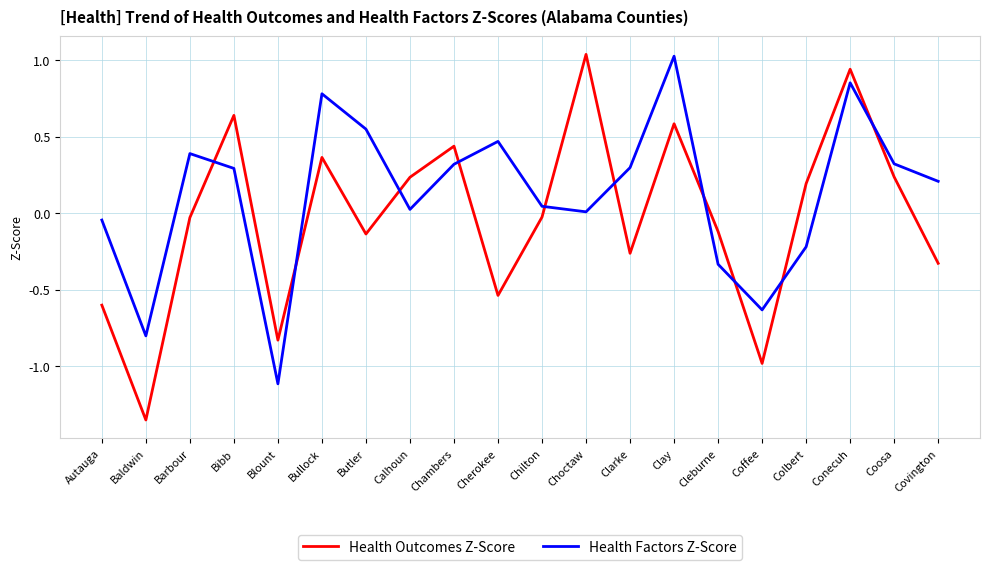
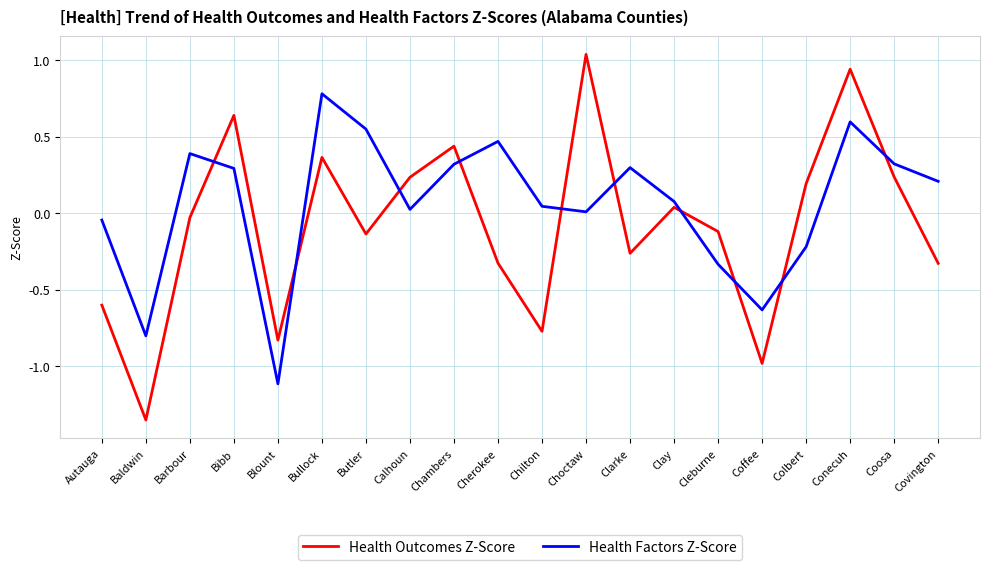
  {
    "Health Outcomes Z-Score": {
      "Autauga": -0.60,
      "Baldwin": -1.35,
      "Barbour": -0.03,
      "Bibb": 0.64,
      "Blount": -0.83,
      "Bullock": 0.36,
      "Butler": -0.14,
      "Calhoun": 0.23,
      "Chambers": 0.44,
-     "Cherokee": -0.54,
-     "Chilton": -0.03,
+     "Cherokee": -0.33,
+     "Chilton": -0.77,
      "Choctaw": 1.04,
      "Clarke": -0.26,
-     "Clay": 0.58,
+     "Clay": 0.04,
      "Cleburne": -0.12,
      "Coffee": -0.98,
      "Colbert": 0.19,
      "Conecuh": 0.94,
      "Coosa": 0.24,
      "Covington": -0.33
    },
    "Health Factors Z-Score": {
      "Autauga": -0.05,
      "Baldwin": -0.80,
      "Barbour": 0.39,
      "Bibb": 0.29,
      "Blount": -1.12,
      "Bullock": 0.78,
      "Butler": 0.55,
      "Calhoun": 0.02,
      "Chambers": 0.32,
      "Cherokee": 0.47,
      "Chilton": 0.04,
      "Choctaw": 0.01,
      "Clarke": 0.30,
-     "Clay": 1.03,
+     "Clay": 0.08,
      "Cleburne": -0.34,
      "Coffee": -0.63,
      "Colbert": -0.22,
-     "Conecuh": 0.85,
+     "Conecuh": 0.60,
      "Coosa": 0.32,
      "Covington": 0.21
    }
  }
